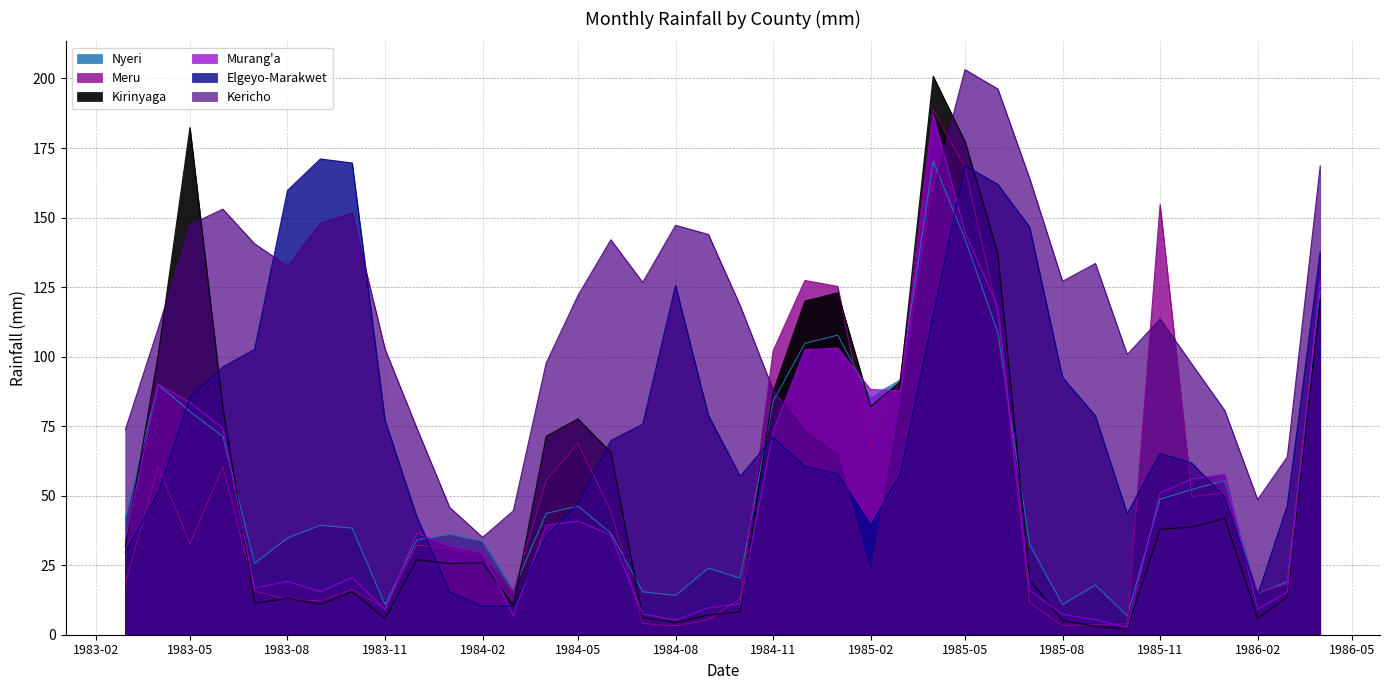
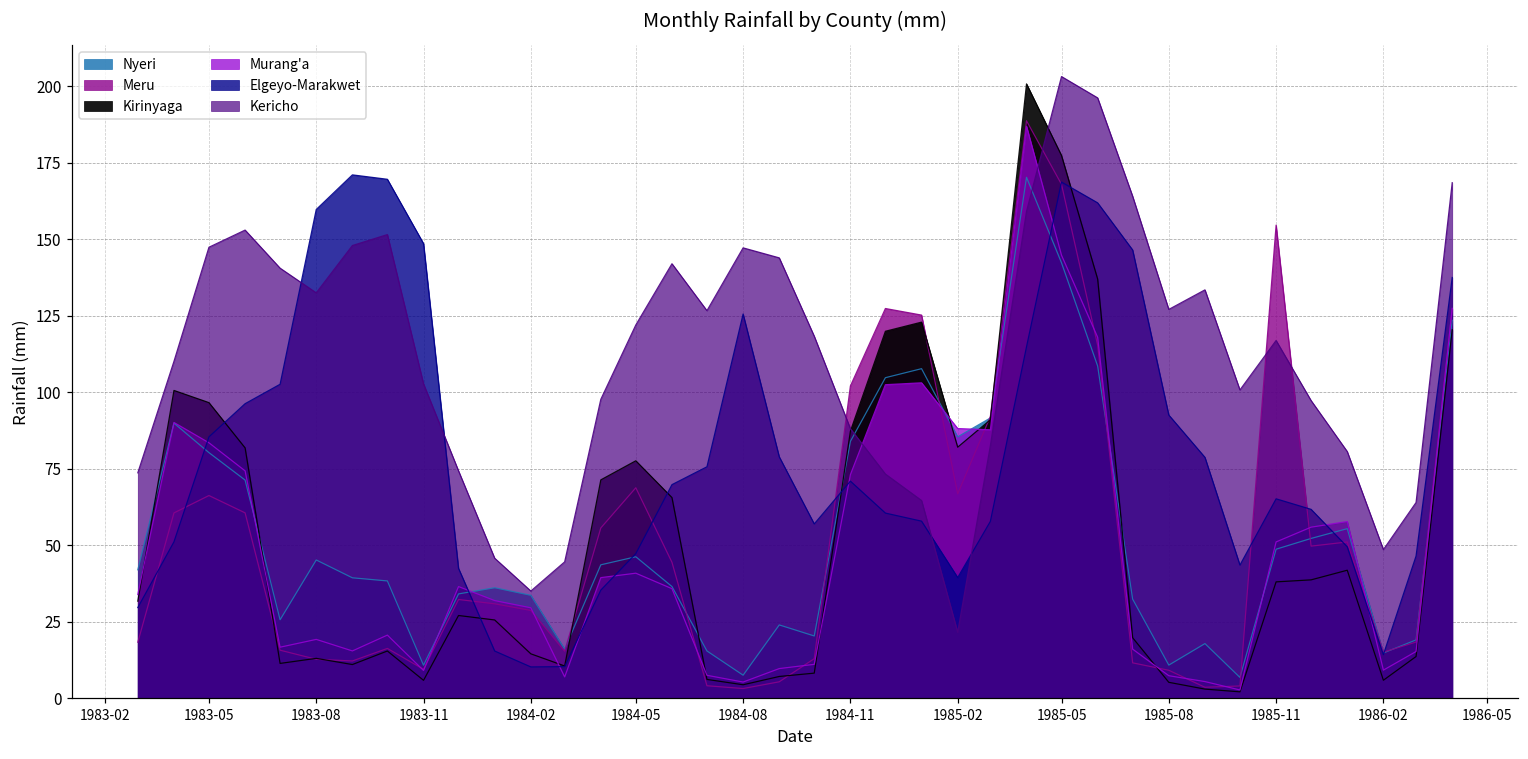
  {
    "Nyeri": {
      "1983-05": 80,
-     "1983-08": 35,
+     "1983-08": 45,
      "1983-11": 11,
      "1984-02": 34,
      "1984-05": 46,
-     "1984-08": 14,
+     "1984-08": 8,
      "1984-11": 84,
      "1985-02": 85,
      "1985-05": 142,
      "1985-08": 11,
      "1985-11": 49
    },
    "Meru": {
-     "1983-05": 33,
+     "1983-05": 66,
      "1984-05": 69,
      "1984-08": 3,
      "1984-11": 102,
      "1985-02": 67,
-     "1985-08": 3,
+     "1985-08": 9,
      "1985-11": 155
    },
    "Kirinyaga": {
-     "1983-05": 182,
+     "1983-05": 97,
      "1983-11": 6,
-     "1984-02": 26,
+     "1984-02": 15,
      "1984-05": 78,
      "1985-02": 82,
      "1985-05": 177,
      "1985-08": 5,
      "1985-11": 38,
      "1986-02": 6
    },
    "Murang'a": {
      "1983-05": 83,
      "1983-08": 19,
      "1984-05": 41,
      "1984-11": 73,
      "1985-02": 88,
      "1985-05": 145,
      "1985-08": 7,
      "1985-11": 51,
      "1986-02": 9
    },
    "Elgeyo-Marakwet": {
      "1983-05": 85,
      "1983-08": 160,
-     "1983-11": 77,
+     "1983-11": 149,
      "1984-02": 10,
      "1984-05": 47,
      "1984-08": 126,
      "1984-11": 71,
      "1985-02": 39,
      "1985-08": 93,
      "1985-11": 65
    },
    "Kericho": {
      "1983-05": 147,
      "1983-08": 132,
      "1983-11": 103,
      "1984-02": 35,
      "1984-05": 122,
      "1984-08": 147,
      "1985-02": 22,
      "1985-05": 203,
      "1985-08": 127,
-     "1985-11": 114,
+     "1985-11": 117,
      "1986-02": 49
    }
  }
